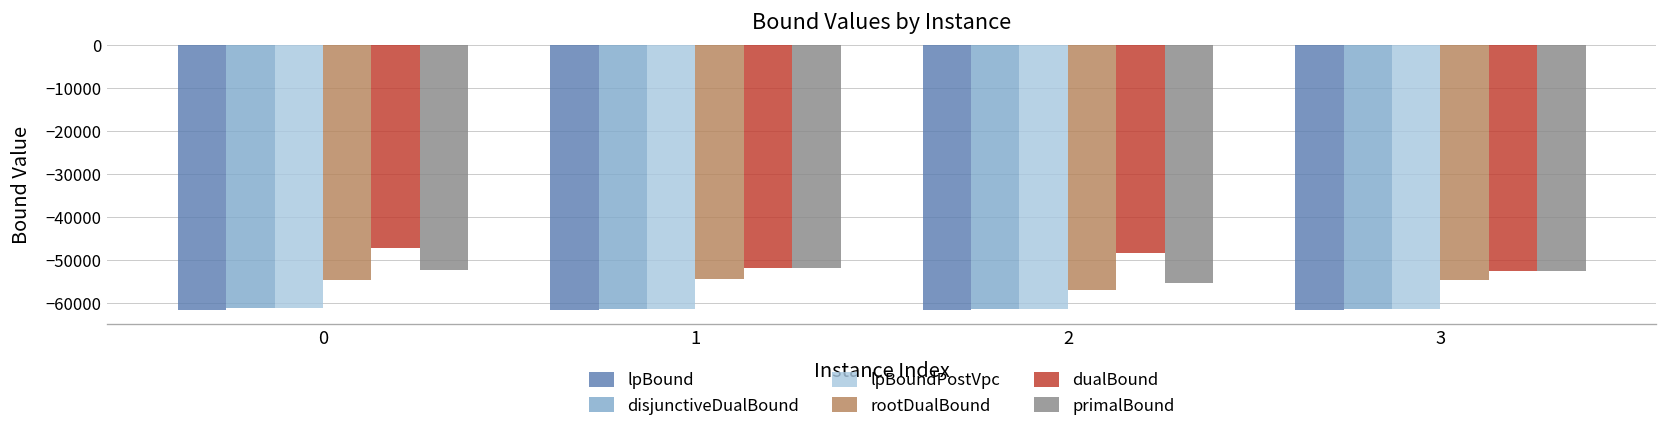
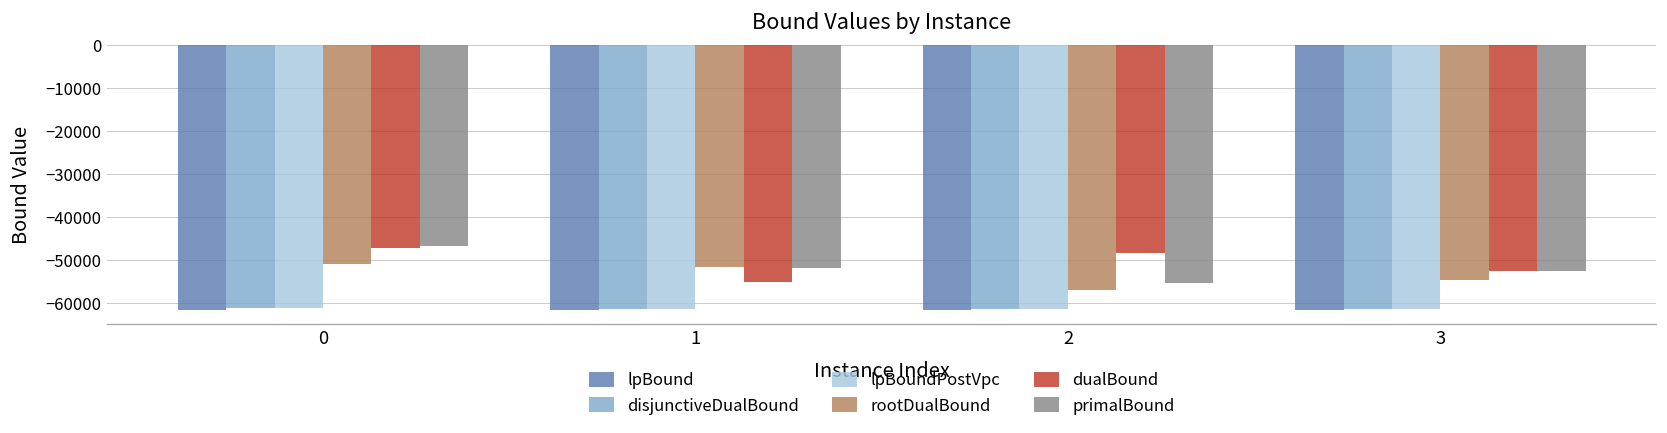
  {
    "lpBound": {
      "0": -62000,
      "1": -62000,
      "2": -62000,
      "3": -62000
    },
    "rootDualBound": {
-     "0": -55000,
-     "1": -55000,
+     "0": -51000,
+     "1": -52000,
      "2": -57000,
      "3": -55000
    },
    "dualBound": {
      "0": -47000,
-     "1": -52000,
+     "1": -55000,
      "2": -48000,
      "3": -53000
    },
    "primalBound": {
-     "0": -52000,
+     "0": -47000,
      "1": -52000,
      "2": -55000,
      "3": -53000
    }
  }
